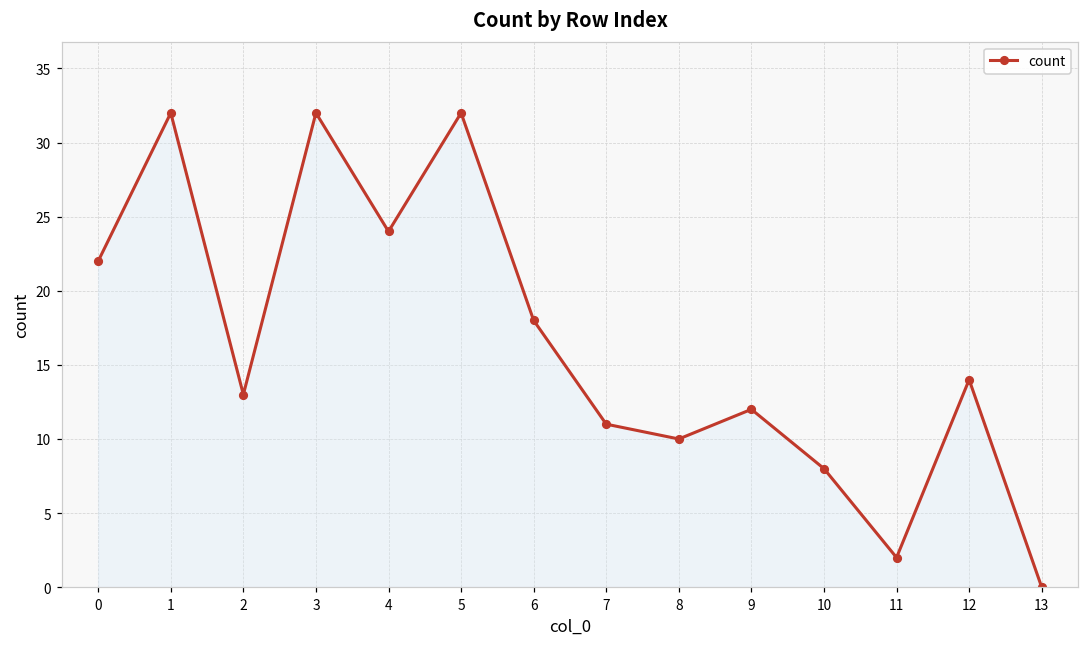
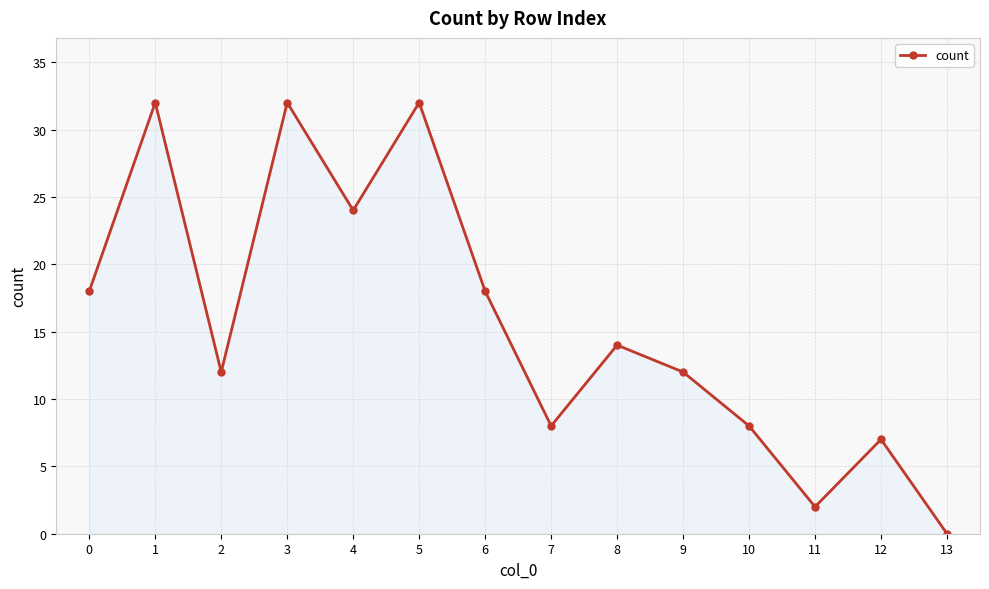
  {
-   "0": 22,
+   "0": 18,
    "1": 32,
-   "2": 13,
+   "2": 12,
    "3": 32,
    "4": 24,
    "5": 32,
    "6": 18,
-   "7": 11,
-   "8": 10,
+   "7": 8,
+   "8": 14,
    "9": 12,
    "10": 8,
    "11": 2,
-   "12": 14,
+   "12": 7,
    "13": 0
  }
